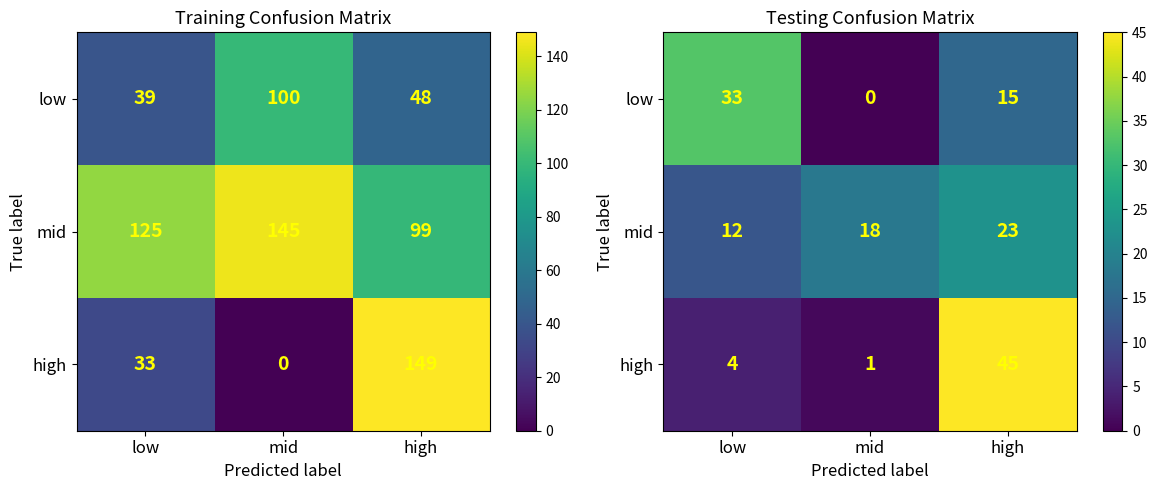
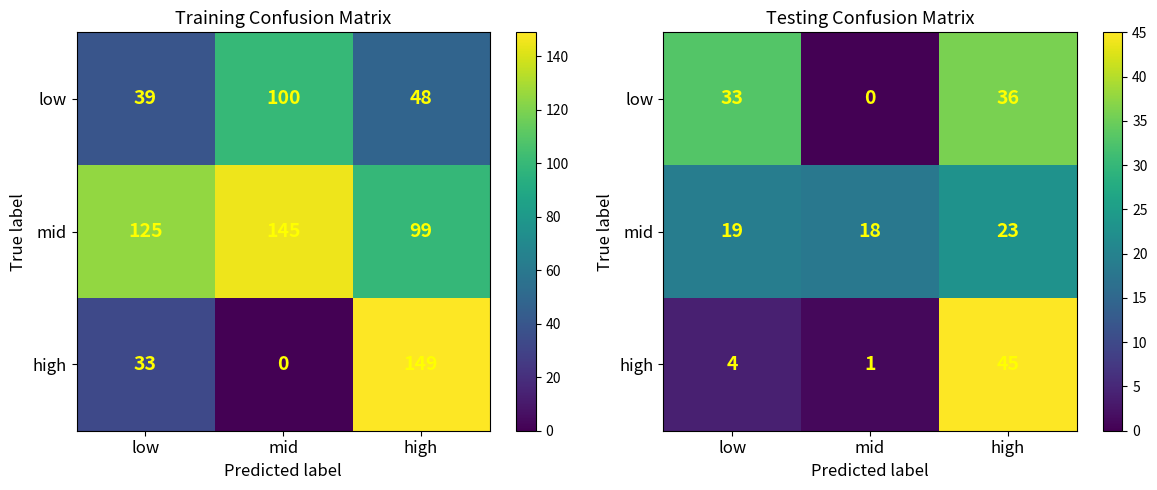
  {
    "Training Confusion Matrix": {
      "low": {
        "low": 39,
        "mid": 100,
        "high": 48
      },
      "mid": {
        "low": 125,
        "high": 99
      },
      "high": {
        "low": 33,
        "mid": 0
      }
    },
    "Testing Confusion Matrix": {
      "low": {
        "low": 33,
        "mid": 0,
-       "high": 15
+       "high": 36
      },
      "mid": {
-       "low": 12,
+       "low": 19,
        "mid": 18,
        "high": 23
      },
      "high": {
        "low": 4,
        "mid": 1
      }
    }
  }
